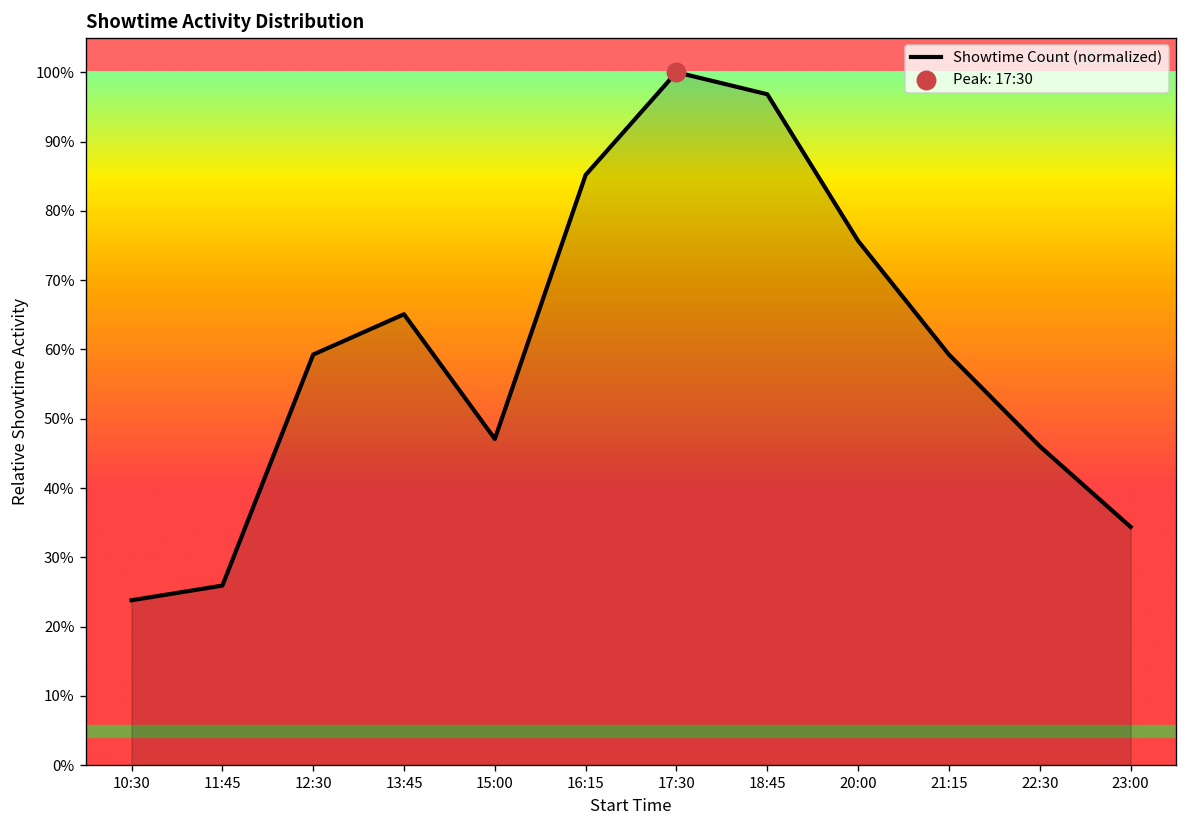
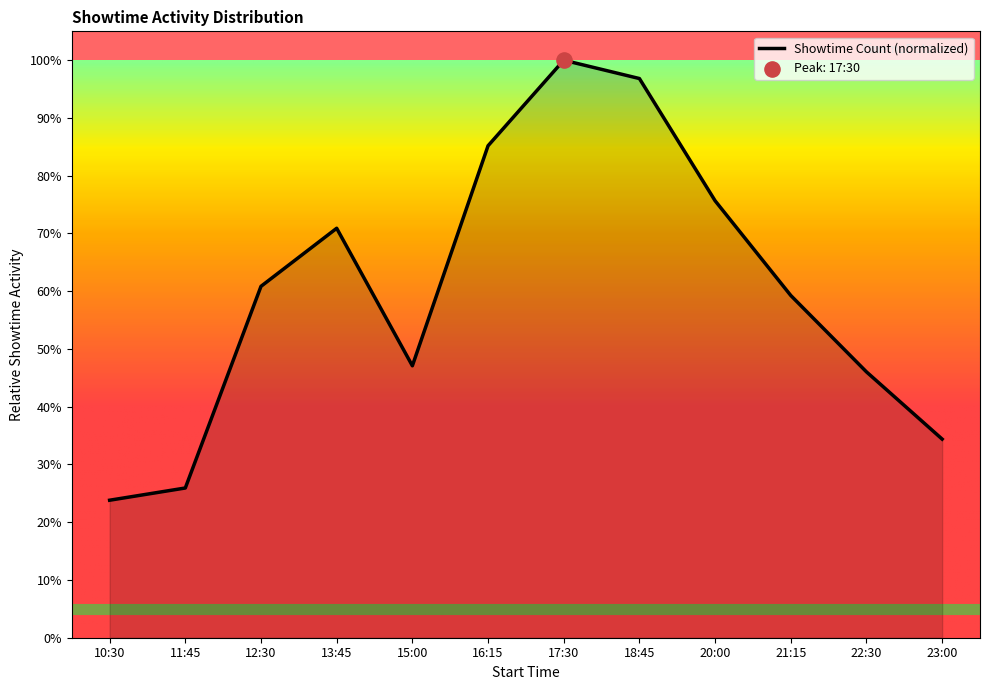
  {
    "Showtime Count (normalized)": {
      "10:30": "24%",
      "11:45": "26%",
-     "12:30": "59%",
-     "13:45": "65%",
+     "12:30": "61%",
+     "13:45": "71%",
      "15:00": "47%",
      "16:15": "85%",
      "18:45": "97%",
      "20:00": "76%",
      "21:15": "59%",
      "22:30": "46%",
      "23:00": "34%"
    }
  }
